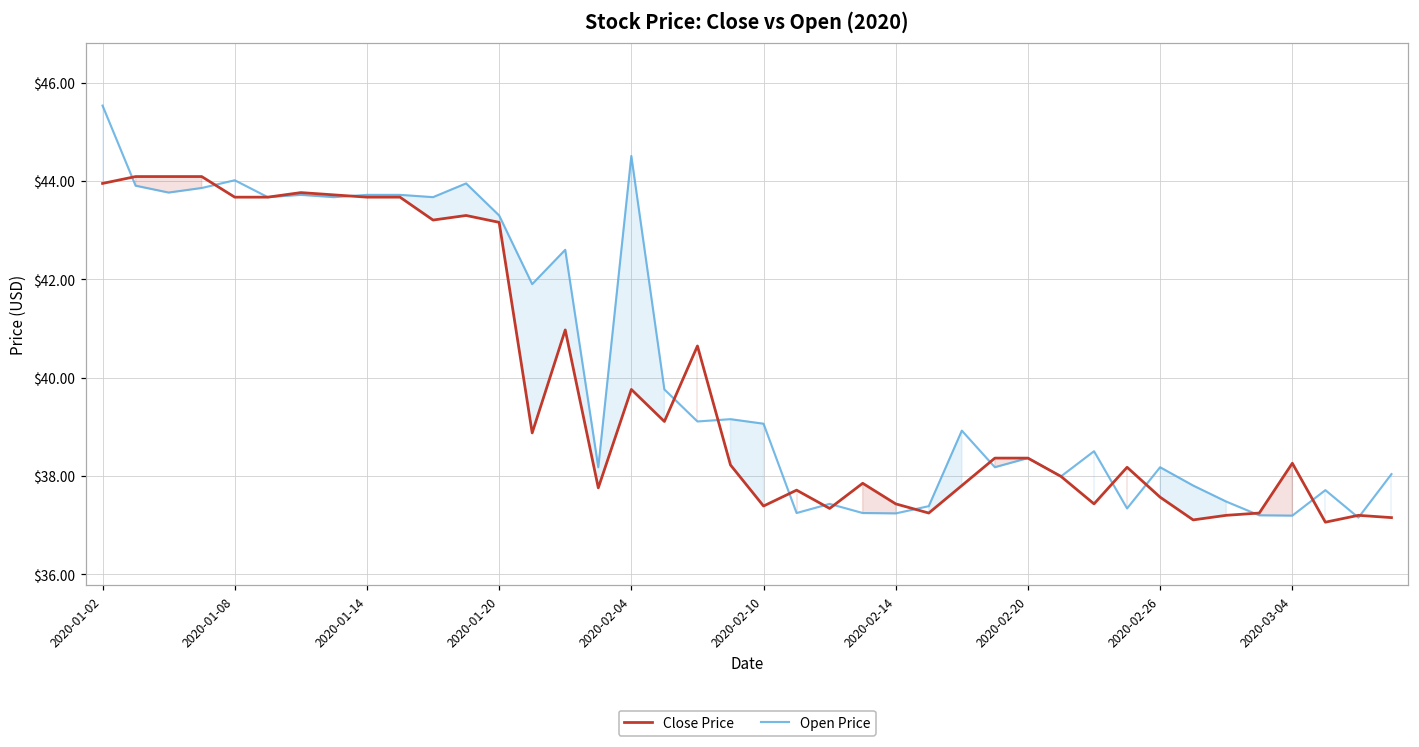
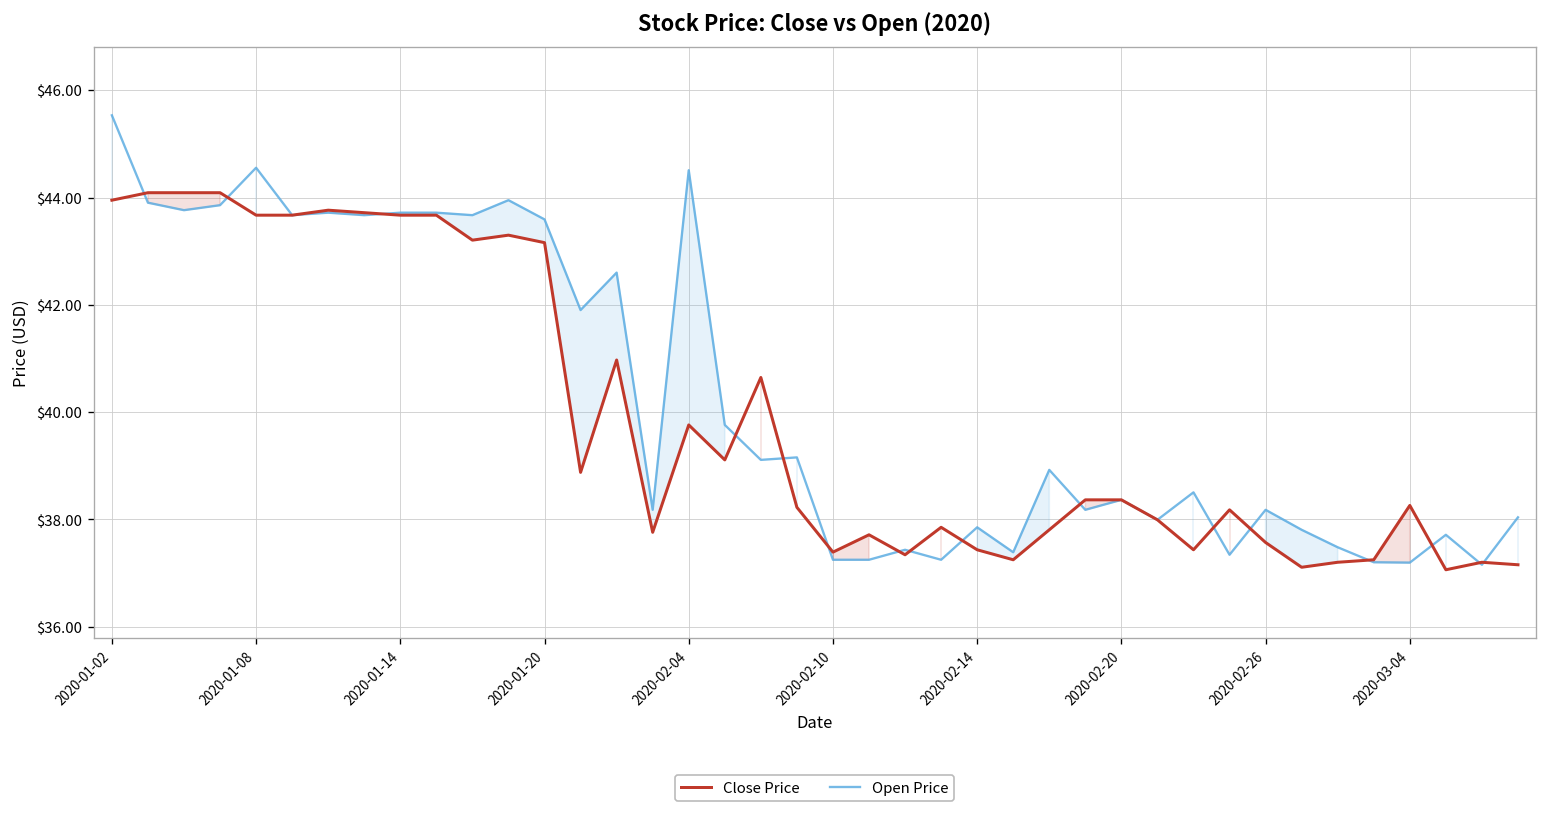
  {
    "Close Price": {
      "2020-01-02": "$44.0",
      "2020-01-08": "$43.7",
      "2020-01-20": "$43.2",
      "2020-02-04": "$39.8",
      "2020-02-10": "$37.4",
      "2020-02-14": "$37.4",
      "2020-02-26": "$37.6",
      "2020-03-04": "$38.3"
    },
    "Open Price": {
      "2020-01-02": "$45.5",
-     "2020-01-08": "$44.0",
-     "2020-01-20": "$43.3",
+     "2020-01-08": "$44.6",
+     "2020-01-20": "$43.6",
      "2020-02-04": "$44.5",
-     "2020-02-10": "$39.1",
-     "2020-02-14": "$37.2",
+     "2020-02-10": "$37.2",
+     "2020-02-14": "$37.9",
      "2020-02-26": "$38.2",
      "2020-03-04": "$37.2"
    }
  }
